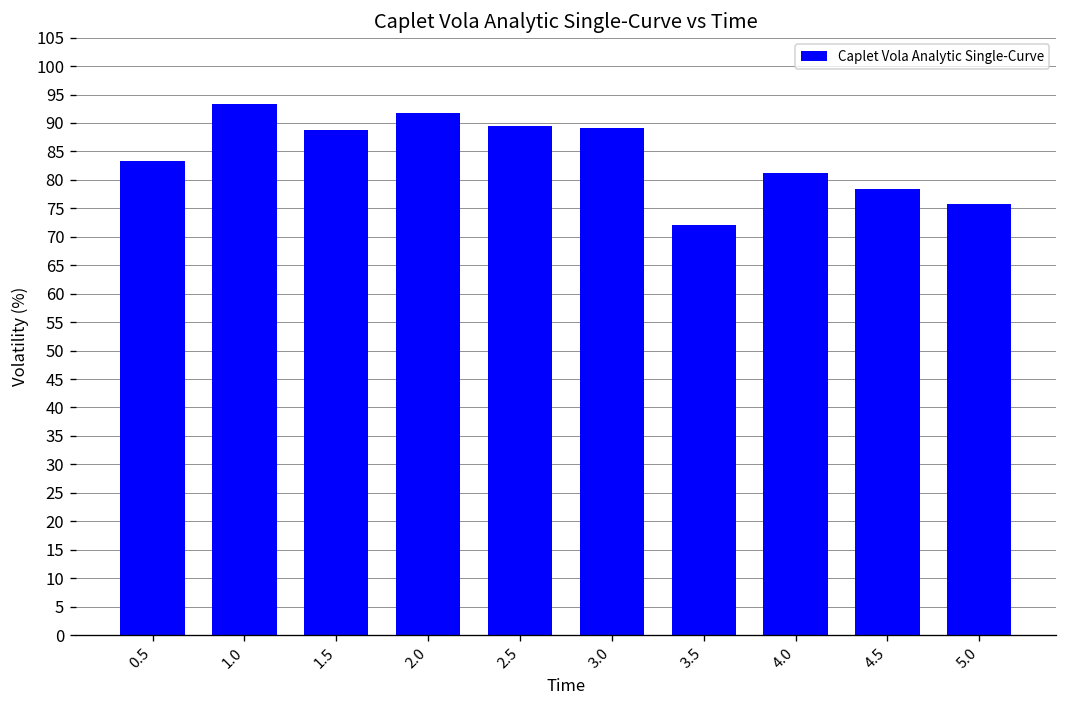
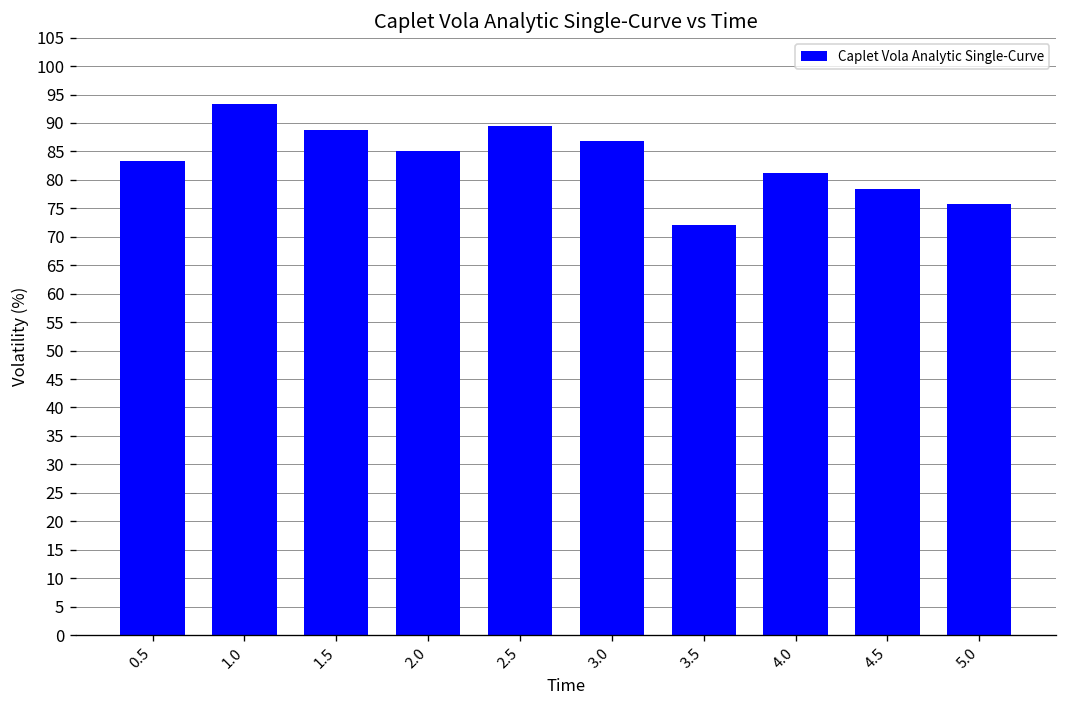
  {
    "0.5": 83,
    "1.0": 93,
    "1.5": 89,
-   "2.0": 92,
+   "2.0": 85,
    "2.5": 90,
-   "3.0": 89,
+   "3.0": 87,
    "3.5": 72,
    "4.0": 81,
    "4.5": 78,
    "5.0": 76
  }
